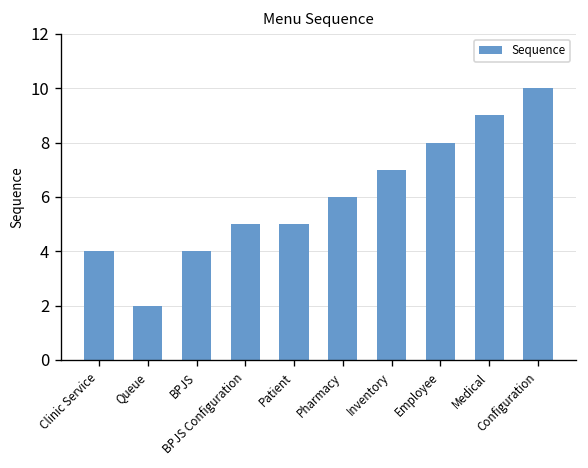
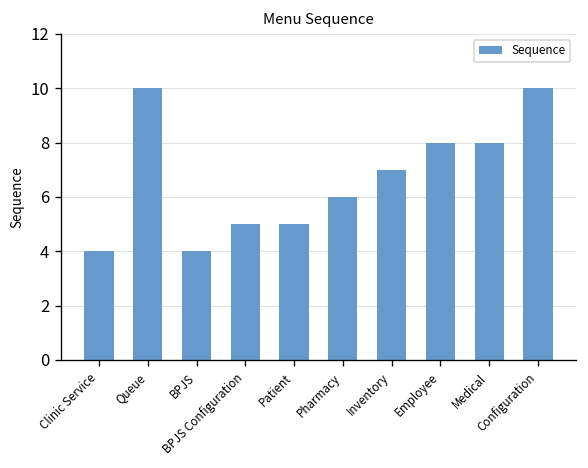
  {
    "Clinic Service": 4,
-   "Queue": 2,
+   "Queue": 10,
    "BPJS": 4,
    "BPJS Configuration": 5,
    "Patient": 5,
    "Pharmacy": 6,
    "Inventory": 7,
    "Employee": 8,
-   "Medical": 9,
+   "Medical": 8,
    "Configuration": 10
  }
